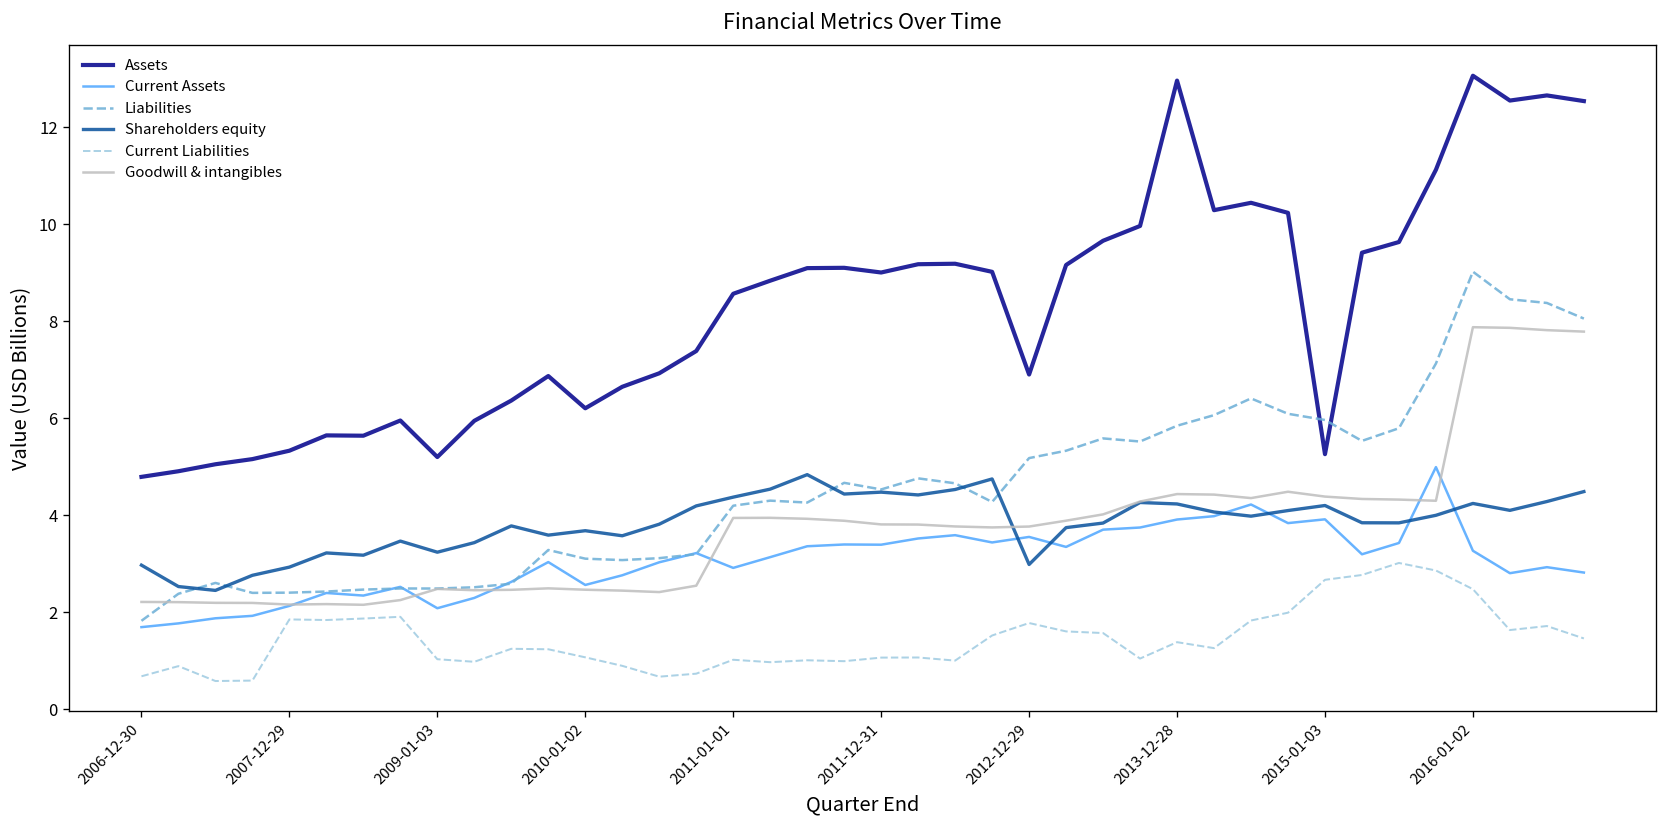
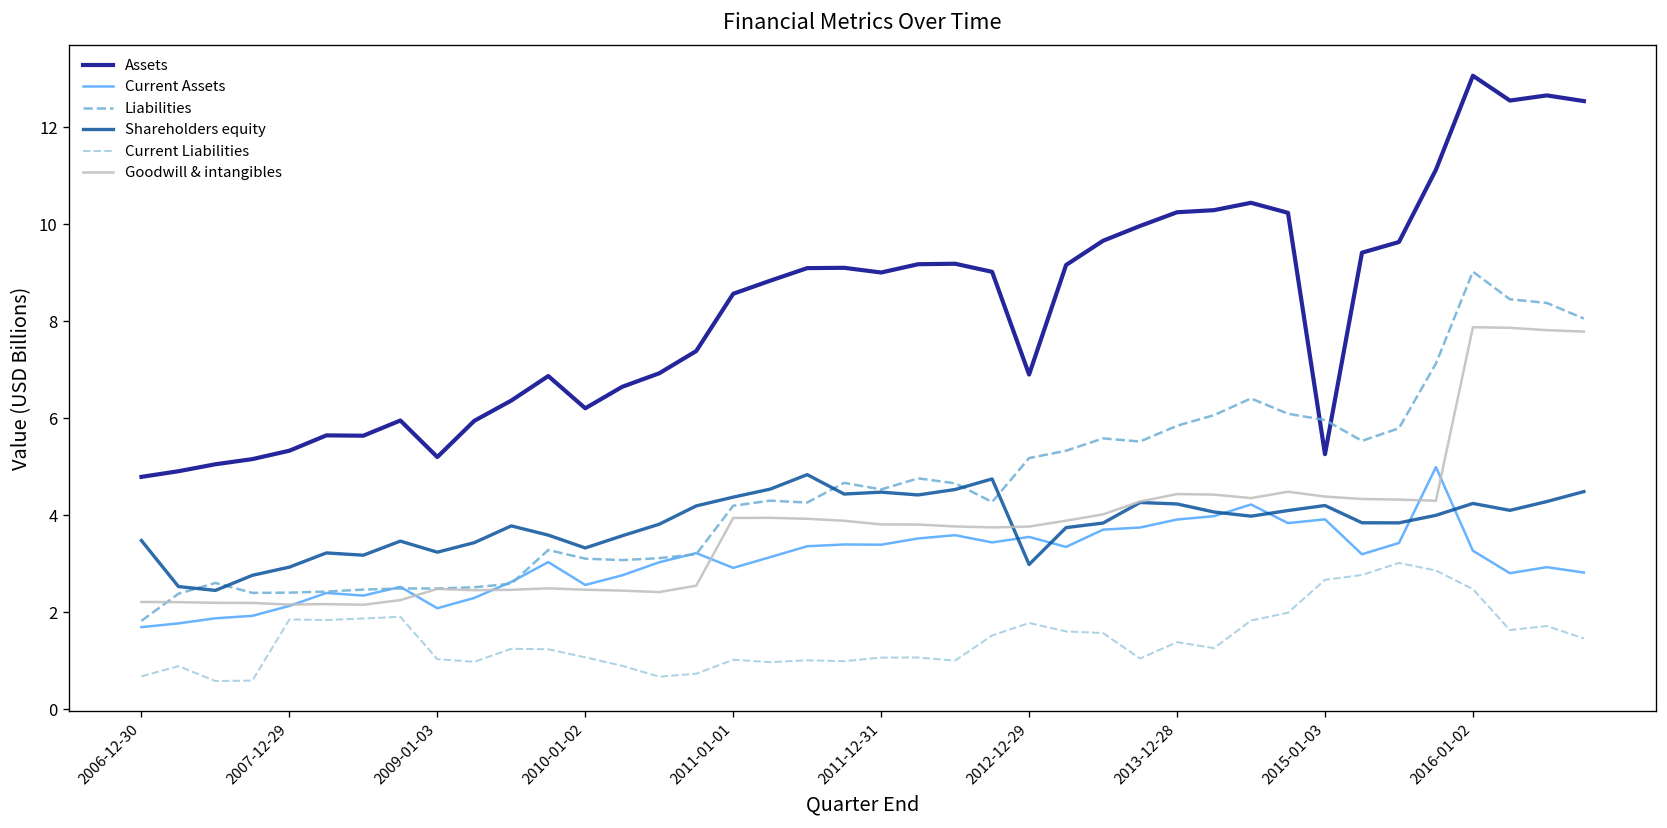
  {
    "Assets": {
      "2006-12-30": 4.8,
      "2007-12-29": 5.3,
      "2009-01-03": 5.2,
      "2010-01-02": 6.2,
      "2011-01-01": 8.6,
      "2011-12-31": 9.0,
      "2012-12-29": 6.9,
-     "2013-12-28": 13.0,
+     "2013-12-28": 10.2,
      "2015-01-03": 5.3,
      "2016-01-02": 13.1
    },
    "Shareholders equity": {
-     "2006-12-30": 3.0,
+     "2006-12-30": 3.5,
      "2007-12-29": 2.9,
      "2009-01-03": 3.2,
-     "2010-01-02": 3.7,
+     "2010-01-02": 3.3,
      "2011-01-01": 4.4,
      "2012-12-29": 3.0,
      "2013-12-28": 4.2,
      "2015-01-03": 4.2,
      "2016-01-02": 4.2
    }
  }
